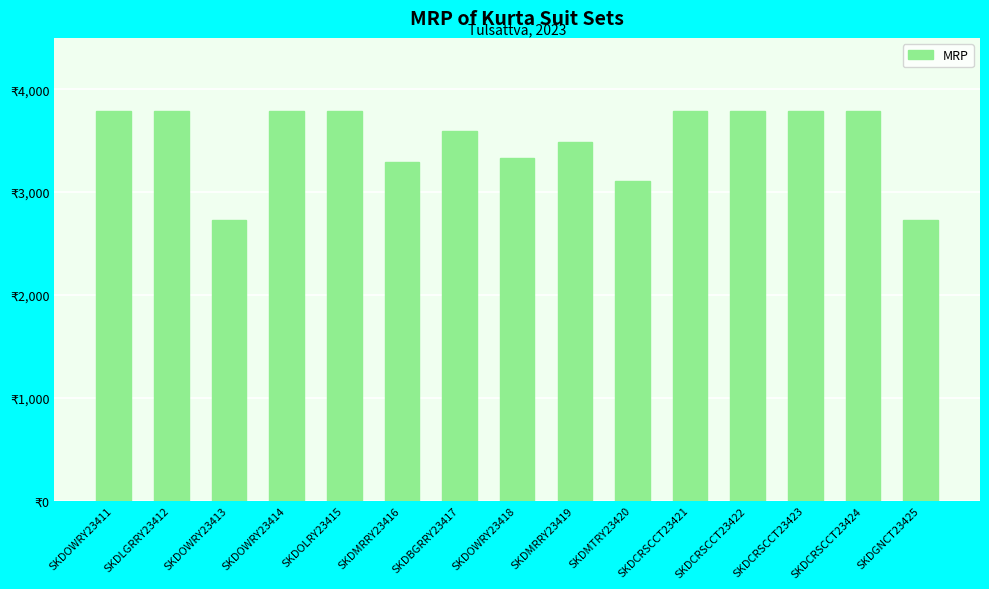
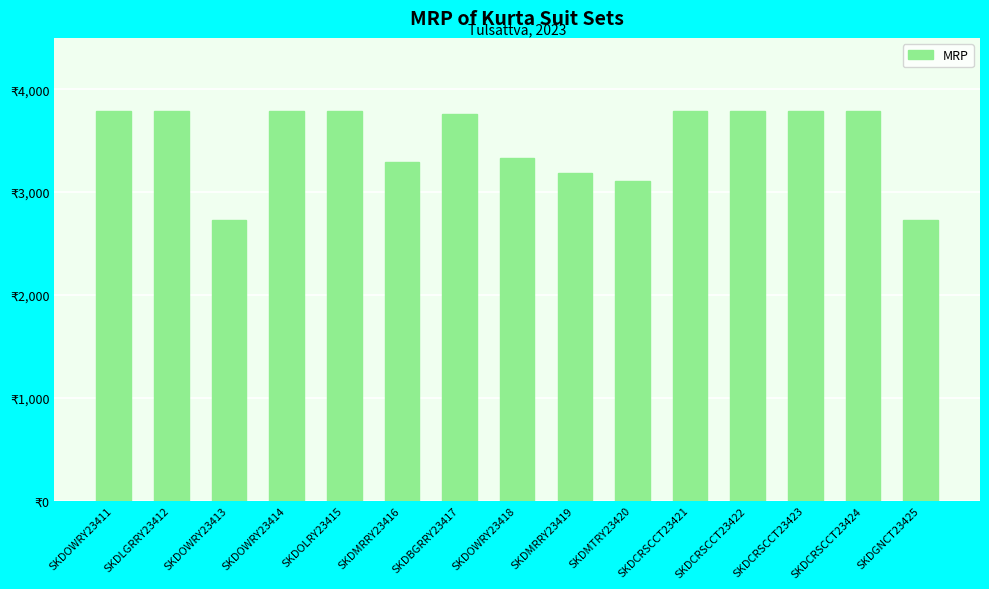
  {
    "SKDOWRY23411": "₹3,790",
    "SKDLGRRY23412": "₹3,790",
    "SKDOWRY23413": "₹2,730",
    "SKDOWRY23414": "₹3,790",
    "SKDOLRY23415": "₹3,790",
    "SKDMRRY23416": "₹3,290",
-   "SKDBGRRY23417": "₹3,590",
+   "SKDBGRRY23417": "₹3,760",
    "SKDOWRY23418": "₹3,330",
-   "SKDMRRY23419": "₹3,480",
+   "SKDMRRY23419": "₹3,190",
    "SKDMTRY23420": "₹3,110",
    "SKDCRSCCT23421": "₹3,790",
    "SKDCRSCCT23422": "₹3,790",
    "SKDCRSCCT23423": "₹3,790",
    "SKDCRSCCT23424": "₹3,790",
    "SKDGNCT23425": "₹2,730"
  }
